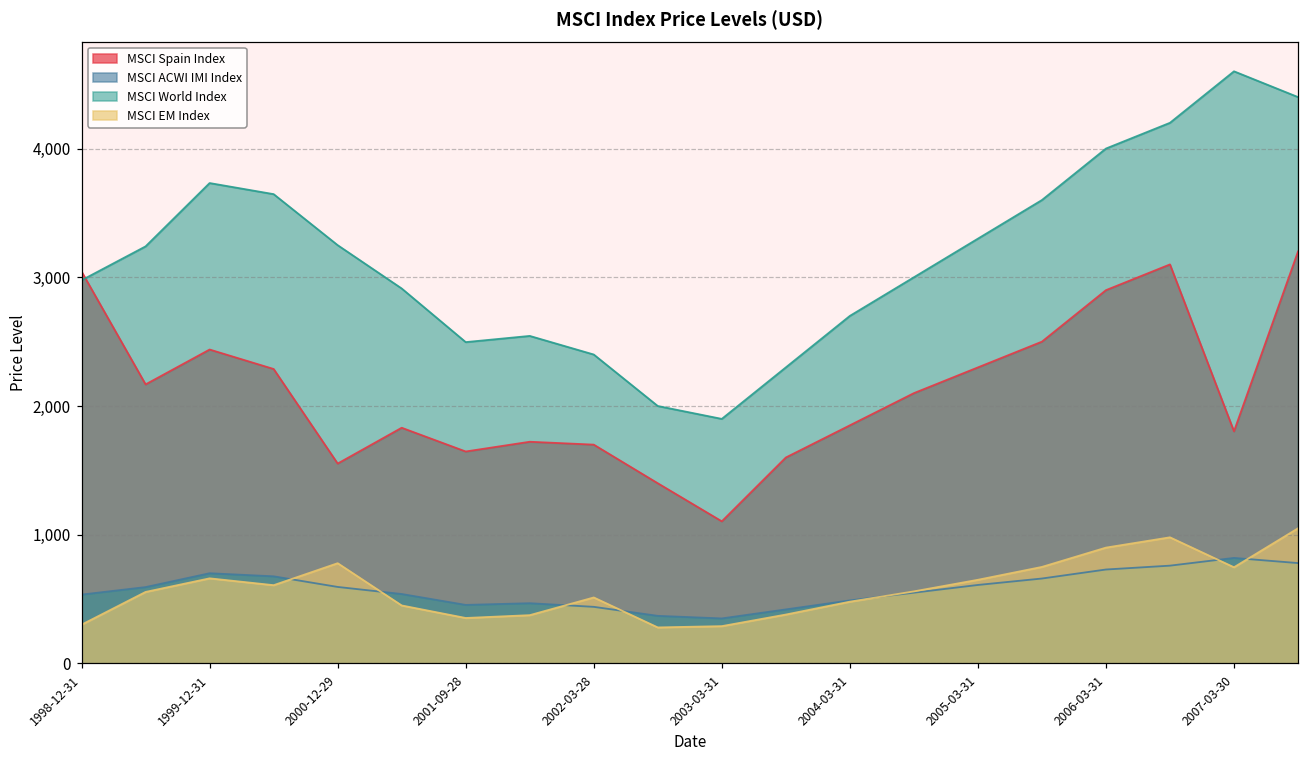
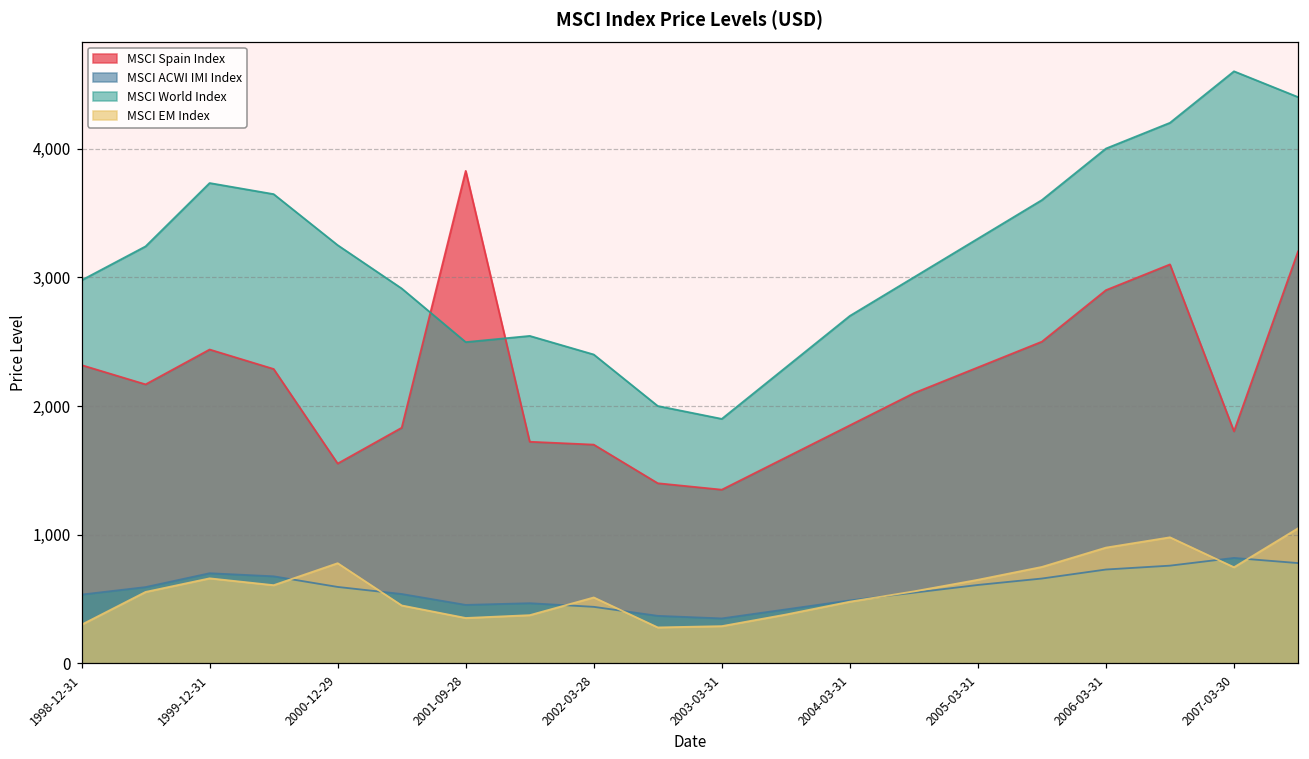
  {
    "MSCI Spain Index": {
-     "1998-12-31": "3,040",
+     "1998-12-31": "2,320",
      "1999-12-31": "2,440",
      "2000-12-29": "1,550",
-     "2001-09-28": "1,650",
+     "2001-09-28": "3,830",
      "2002-03-28": "1,700",
-     "2003-03-31": "1,100",
+     "2003-03-31": "1,350",
      "2004-03-31": "1,850",
      "2005-03-31": "2,300",
      "2006-03-31": "2,900",
      "2007-03-30": "1,800"
    },
    "MSCI EM Index": {
      "1998-12-31": "300",
      "1999-12-31": "660",
      "2000-12-29": "780",
      "2001-09-28": "350",
      "2002-03-28": "510",
      "2003-03-31": "290",
      "2005-03-31": "650",
      "2006-03-31": "900",
      "2007-03-30": "750"
    }
  }
